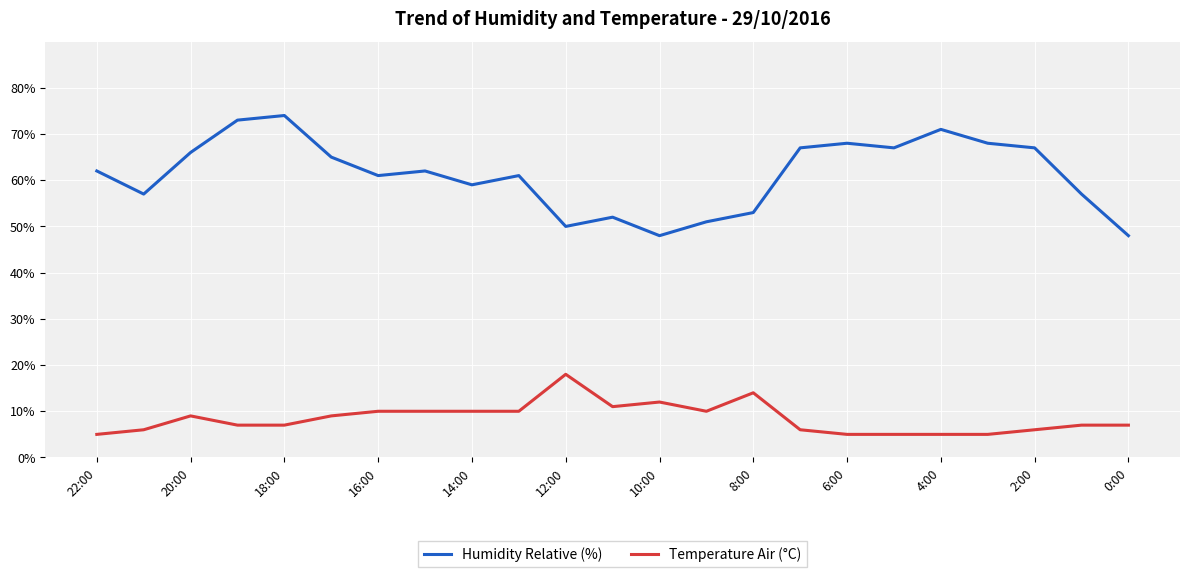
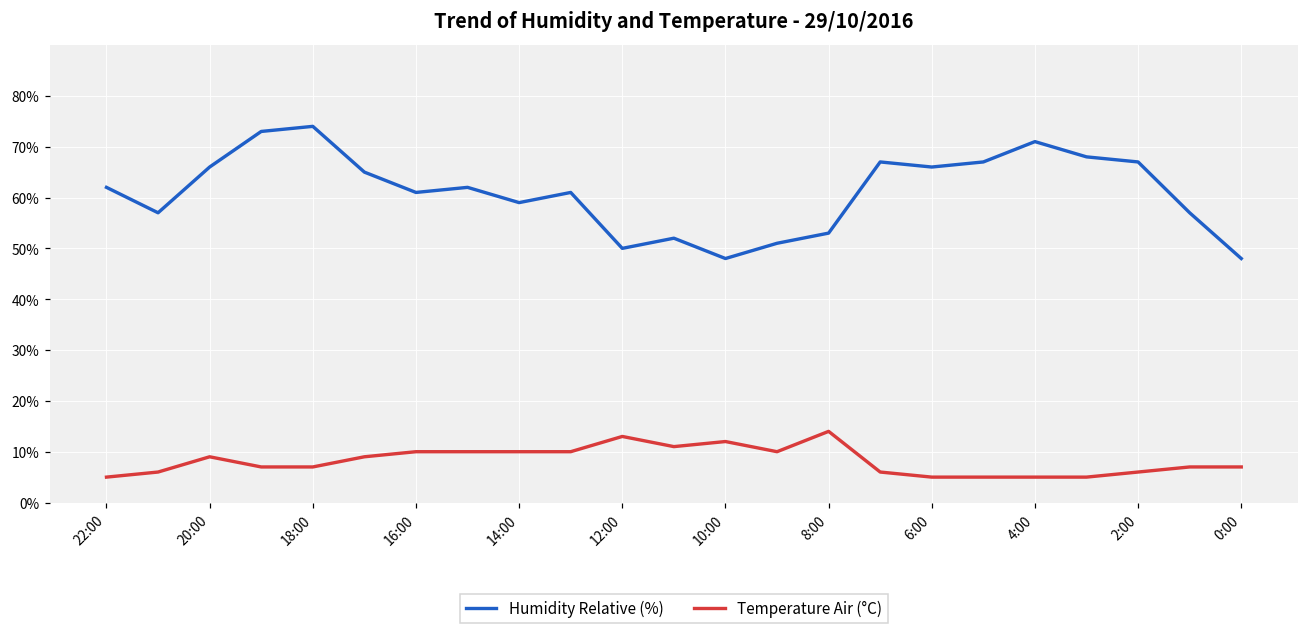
  {
    "Humidity Relative (%)": {
      "22:00": "62%",
      "20:00": "66%",
      "18:00": "74%",
      "16:00": "61%",
      "14:00": "59%",
      "12:00": "50%",
      "10:00": "48%",
      "8:00": "53%",
-     "6:00": "68%",
+     "6:00": "66%",
      "4:00": "71%",
      "2:00": "67%",
      "0:00": "48%"
    },
    "Temperature Air (°C)": {
      "22:00": "5%",
      "20:00": "9%",
      "18:00": "7%",
      "16:00": "10%",
      "14:00": "10%",
-     "12:00": "18%",
+     "12:00": "13%",
      "10:00": "12%",
      "8:00": "14%",
      "6:00": "5%",
      "4:00": "5%",
      "2:00": "6%",
      "0:00": "7%"
    }
  }
